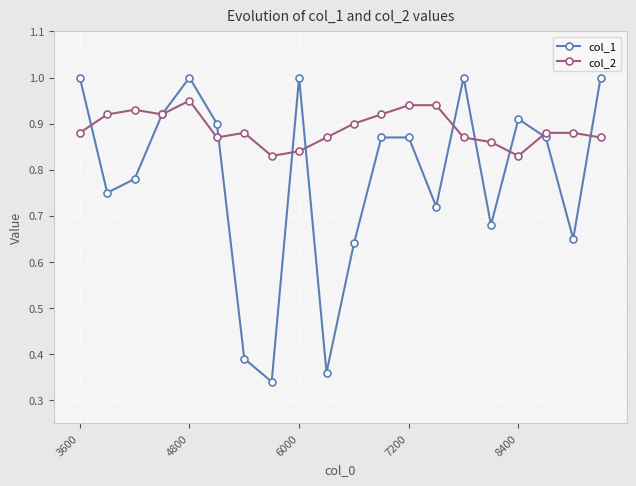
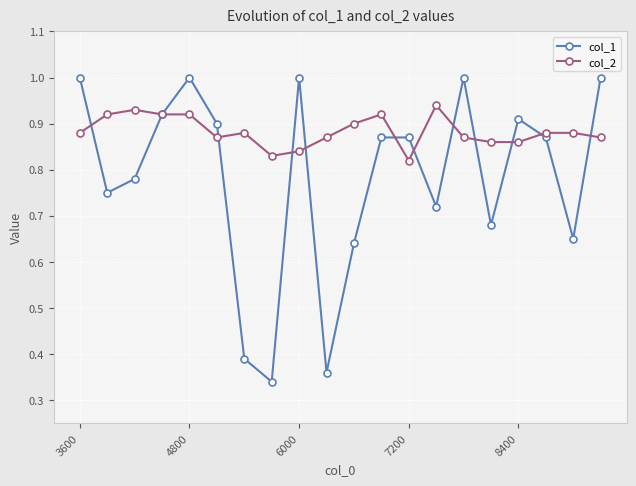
  {
    "col_1": {
      "3600": 1.00,
      "4800": 1.00,
      "6000": 1.00,
      "7200": 0.87,
      "8400": 0.91
    },
    "col_2": {
      "3600": 0.88,
-     "4800": 0.95,
+     "4800": 0.92,
      "6000": 0.84,
-     "7200": 0.94,
-     "8400": 0.83
+     "7200": 0.82,
+     "8400": 0.86
    }
  }
